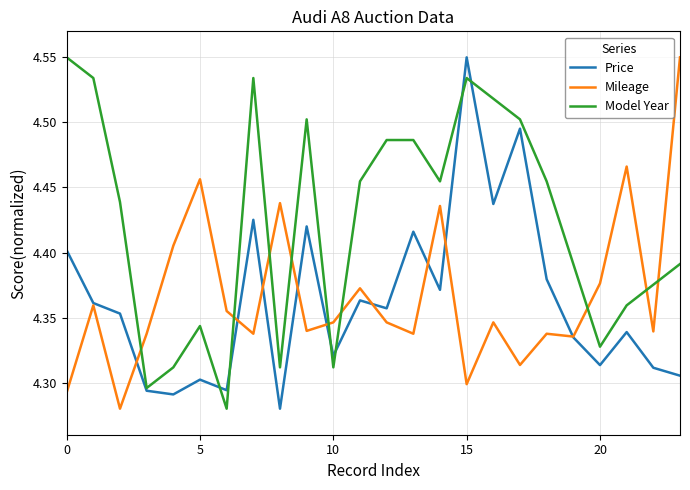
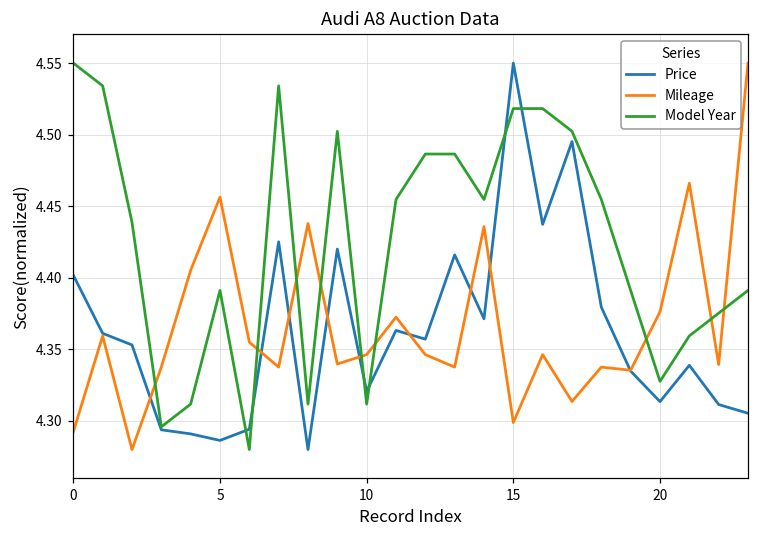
  {
    "Price": {
      "0": 4.402,
-     "5": 4.302,
+     "5": 4.286,
      "10": 4.321,
      "15": 4.550,
      "20": 4.313
    },
    "Mileage": {
      "0": 4.292,
      "5": 4.456,
      "10": 4.346,
      "15": 4.299,
      "20": 4.376
    },
    "Model Year": {
      "0": 4.550,
-     "5": 4.344,
+     "5": 4.391,
      "10": 4.312,
-     "15": 4.534,
+     "15": 4.518,
      "20": 4.328
    }
  }
